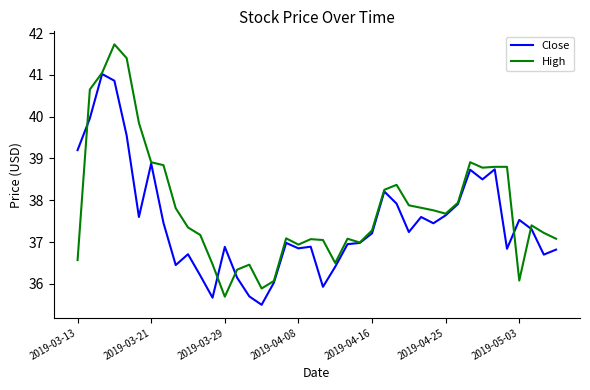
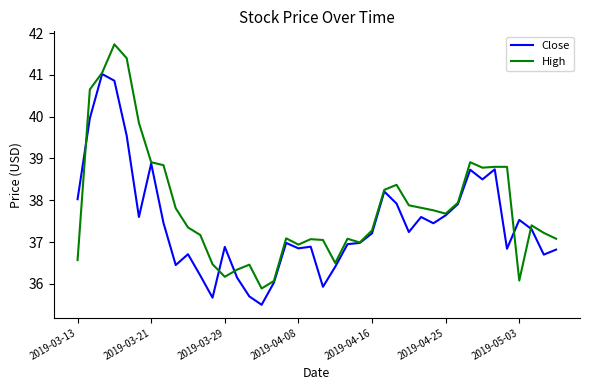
  {
    "Close": {
-     "2019-03-13": 39.2,
+     "2019-03-13": 38.0,
      "2019-03-29": 36.9,
      "2019-04-08": 36.8,
      "2019-04-16": 37.2,
      "2019-05-03": 37.5
    },
    "High": {
      "2019-03-13": 36.6,
-     "2019-03-29": 35.7,
+     "2019-03-29": 36.2,
      "2019-04-08": 36.9,
      "2019-04-16": 37.3,
      "2019-05-03": 36.1
    }
  }
